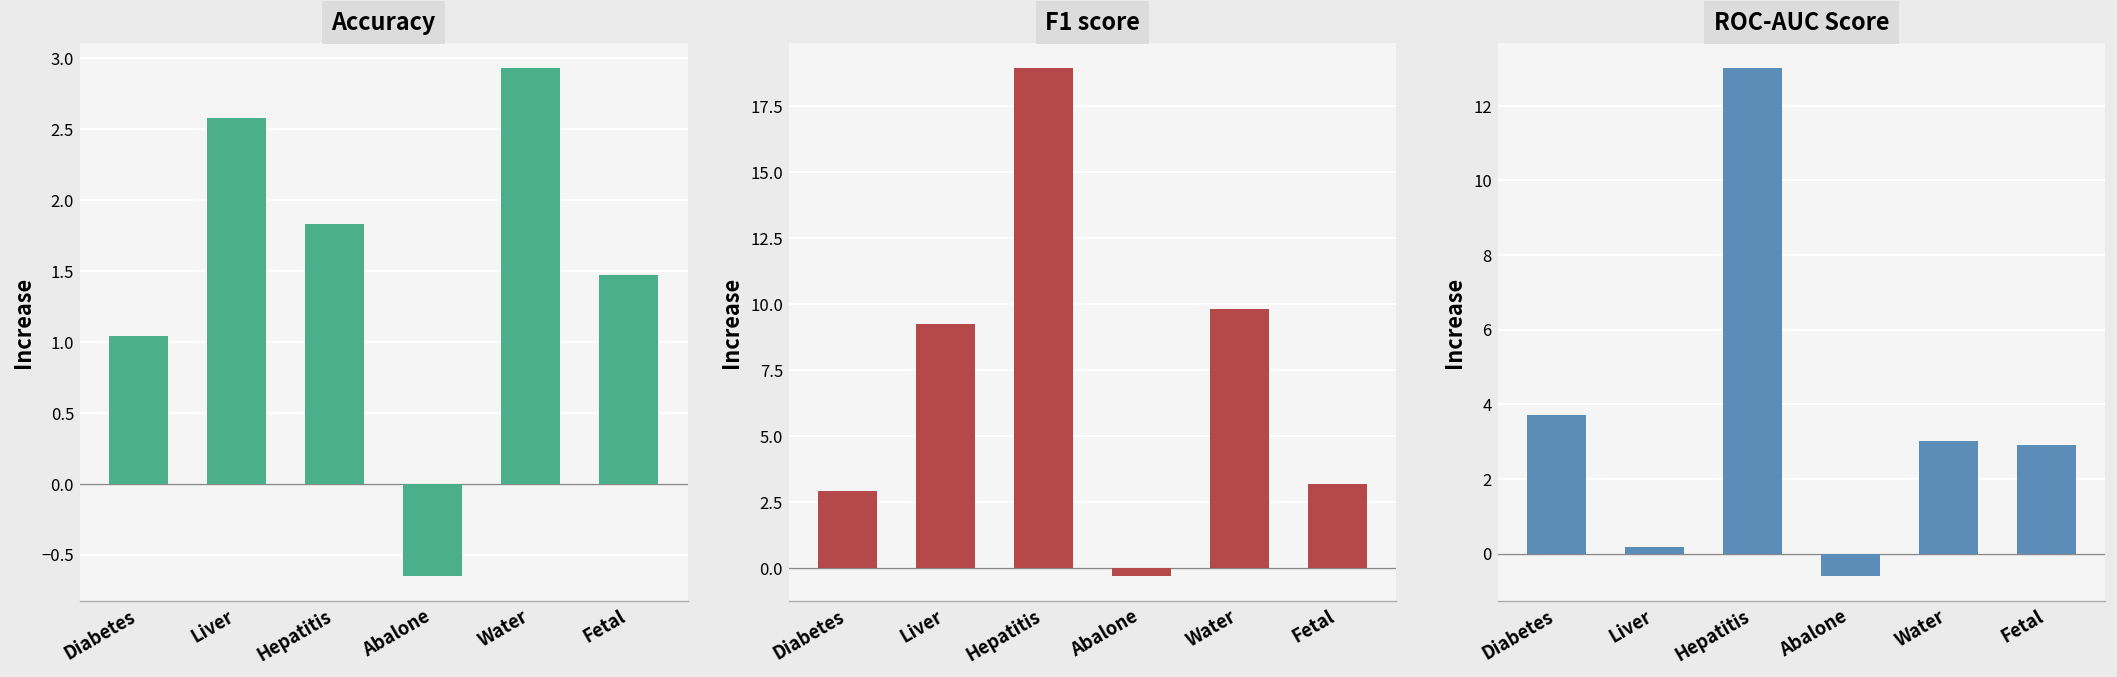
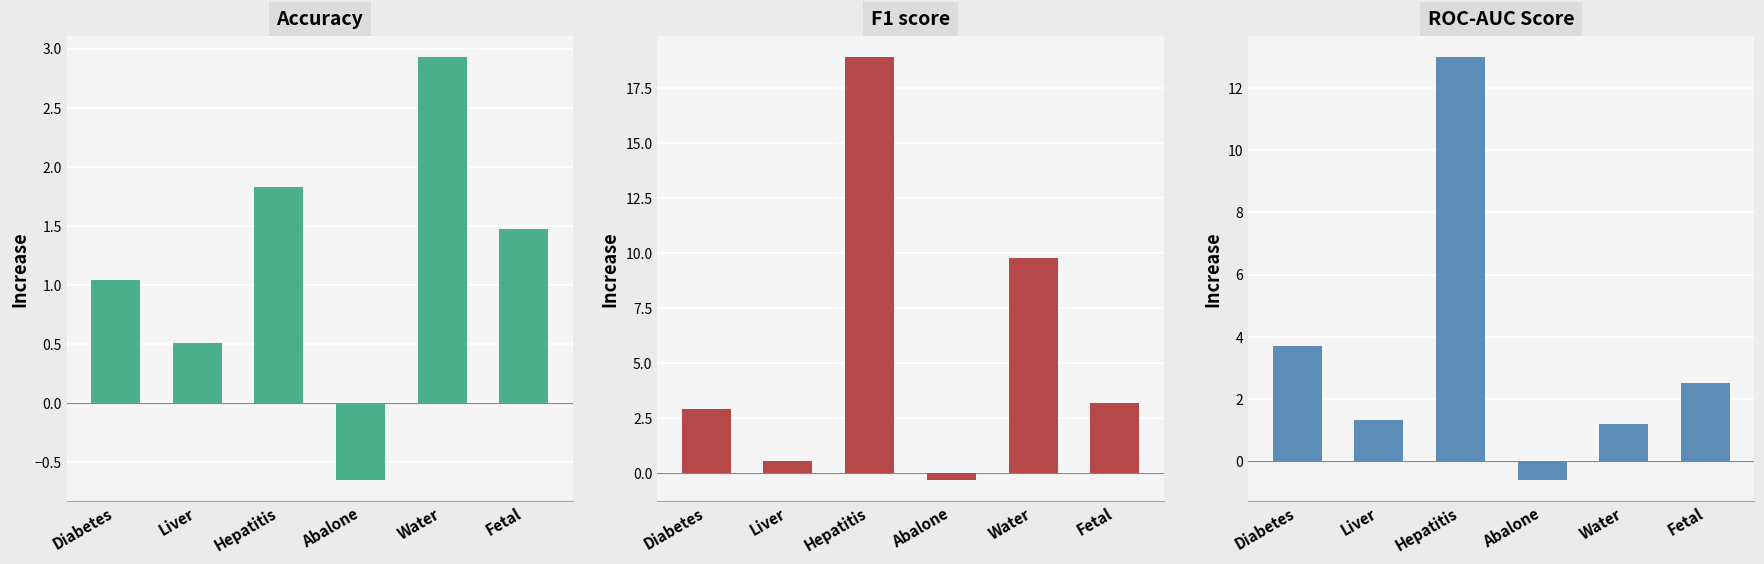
  {
    "Accuracy": {
      "Diabetes": 1.04,
-     "Liver": 2.58,
+     "Liver": 0.51,
      "Hepatitis": 1.83,
      "Abalone": -0.65,
      "Water": 2.93,
      "Fetal": 1.47
    },
    "F1 score": {
      "Diabetes": 2.9,
-     "Liver": 9.2,
+     "Liver": 0.6,
      "Hepatitis": 18.9,
      "Abalone": -0.3,
      "Water": 9.8,
      "Fetal": 3.2
    },
    "ROC-AUC Score": {
      "Diabetes": 3.7,
-     "Liver": 0.2,
+     "Liver": 1.3,
      "Hepatitis": 13.0,
      "Abalone": -0.6,
-     "Water": 3.0,
-     "Fetal": 2.9
+     "Water": 1.2,
+     "Fetal": 2.5
    }
  }
